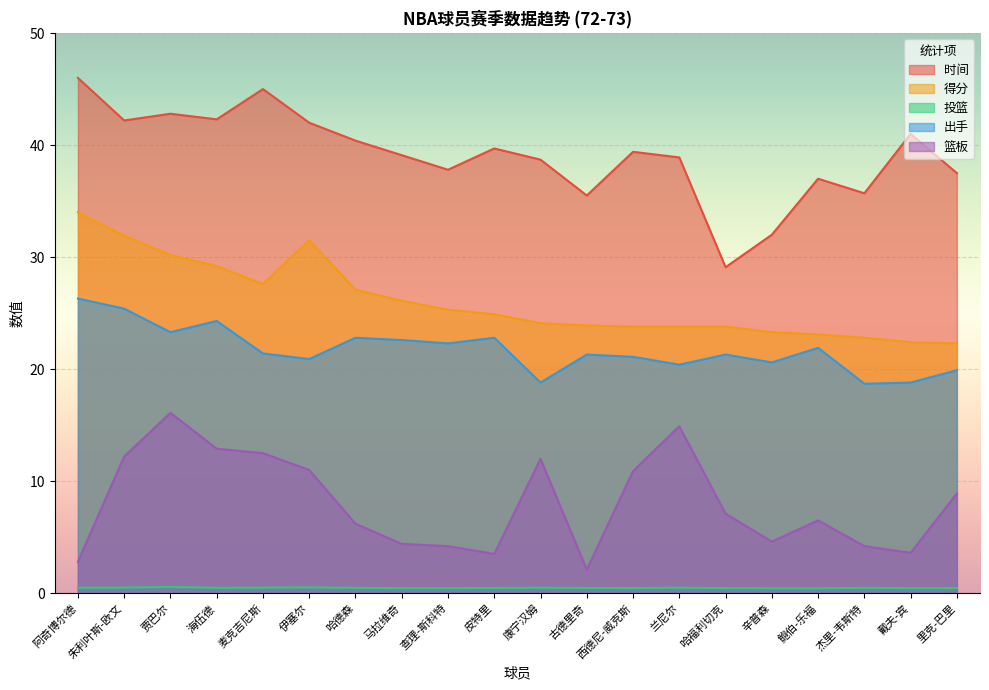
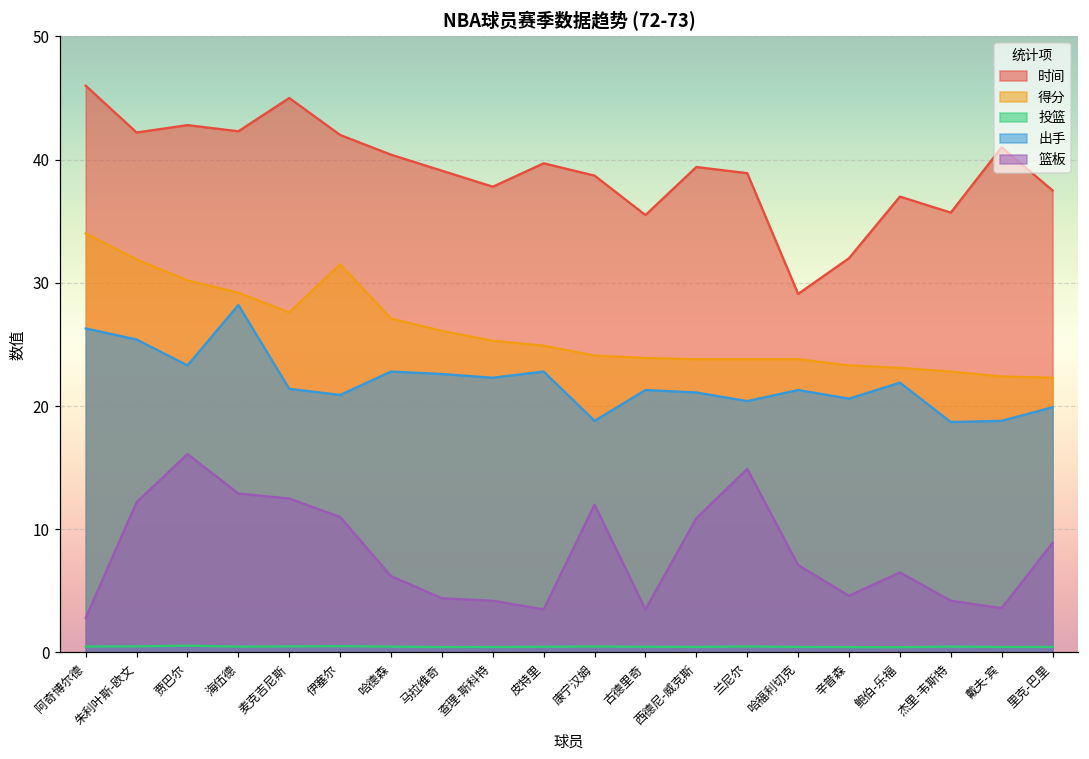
  {
    "时间": {
      "阿奇博尔德": 46.0,
      "朱利叶斯-欧文": 42.2,
      "贾巴尔": 42.8,
      "海伍德": 42.3,
      "麦克吉尼斯": 45.0,
      "伊塞尔": 42.0,
      "哈德森": 40.4,
      "马拉维奇": 39.1,
      "查理-斯科特": 37.8,
      "皮特里": 39.7,
      "康宁汉姆": 38.7,
      "古德里奇": 35.5,
      "西德尼-威克斯": 39.4,
      "兰尼尔": 38.9,
      "哈福利切克": 29.1,
      "辛普森": 32.0,
      "鲍伯-乐福": 37.0,
      "杰里-韦斯特": 35.7,
      "里克-巴里": 37.5
    },
    "得分": {
      "阿奇博尔德": 34.0,
      "朱利叶斯-欧文": 31.9,
      "贾巴尔": 30.2,
      "海伍德": 29.2,
      "麦克吉尼斯": 27.6,
      "伊塞尔": 31.5,
      "哈德森": 27.1,
      "马拉维奇": 26.1,
      "查理-斯科特": 25.3,
      "皮特里": 24.9,
      "康宁汉姆": 24.1,
      "古德里奇": 23.9,
      "西德尼-威克斯": 23.8,
      "兰尼尔": 23.8,
      "哈福利切克": 23.8,
      "辛普森": 23.3,
      "鲍伯-乐福": 23.1,
      "杰里-韦斯特": 22.8,
      "戴夫-宾": 22.4,
      "里克-巴里": 22.3
    },
    "投篮": {
      "阿奇博尔德": 0.5,
      "朱利叶斯-欧文": 0.5,
      "贾巴尔": 0.6,
      "海伍德": 0.5,
      "麦克吉尼斯": 0.5,
      "伊塞尔": 0.5,
      "哈德森": 0.5,
      "马拉维奇": 0.4,
      "查理-斯科特": 0.4,
      "皮特里": 0.5,
      "康宁汉姆": 0.5,
      "古德里奇": 0.5,
      "西德尼-威克斯": 0.5,
      "兰尼尔": 0.5,
      "哈福利切克": 0.5,
      "辛普森": 0.4,
      "鲍伯-乐福": 0.4,
      "杰里-韦斯特": 0.5,
      "戴夫-宾": 0.4,
      "里克-巴里": 0.5
    },
    "出手": {
      "阿奇博尔德": 26.3,
      "朱利叶斯-欧文": 25.4,
      "贾巴尔": 23.3,
-     "海伍德": 24.3,
+     "海伍德": 28.2,
      "麦克吉尼斯": 21.4,
      "伊塞尔": 20.9,
      "哈德森": 22.8,
      "马拉维奇": 22.6,
      "查理-斯科特": 22.3,
      "皮特里": 22.8,
      "康宁汉姆": 18.8,
      "古德里奇": 21.3,
      "西德尼-威克斯": 21.1,
      "兰尼尔": 20.4,
      "哈福利切克": 21.3,
      "辛普森": 20.6,
      "鲍伯-乐福": 21.9,
      "杰里-韦斯特": 18.7,
      "戴夫-宾": 18.8,
      "里克-巴里": 19.9
    },
    "篮板": {
      "阿奇博尔德": 2.8,
      "朱利叶斯-欧文": 12.2,
      "贾巴尔": 16.1,
      "海伍德": 12.9,
      "麦克吉尼斯": 12.5,
      "伊塞尔": 11.0,
      "哈德森": 6.2,
      "马拉维奇": 4.4,
      "查理-斯科特": 4.2,
      "皮特里": 3.5,
      "康宁汉姆": 12.0,
-     "古德里奇": 2.1,
+     "古德里奇": 3.5,
      "西德尼-威克斯": 10.9,
      "兰尼尔": 14.9,
      "哈福利切克": 7.1,
      "辛普森": 4.6,
      "鲍伯-乐福": 6.5,
      "杰里-韦斯特": 4.2,
      "戴夫-宾": 3.6,
      "里克-巴里": 8.9
    }
  }
